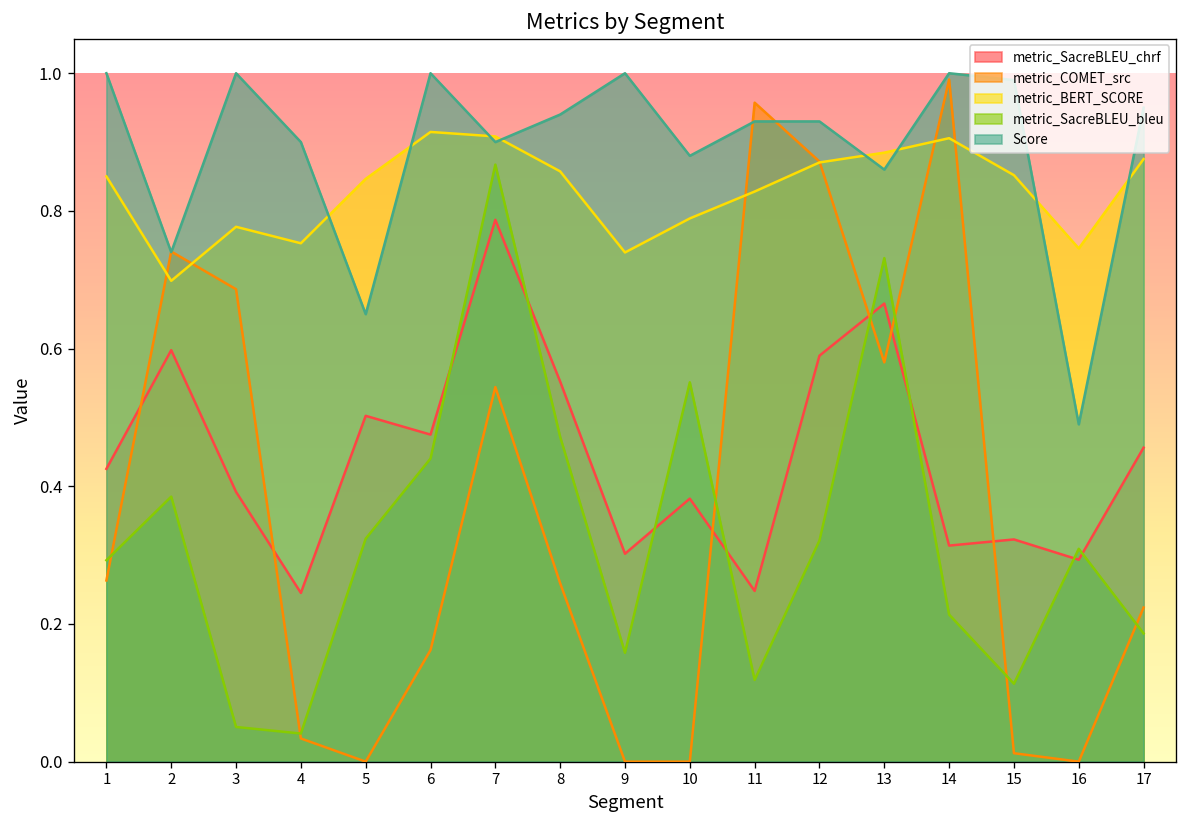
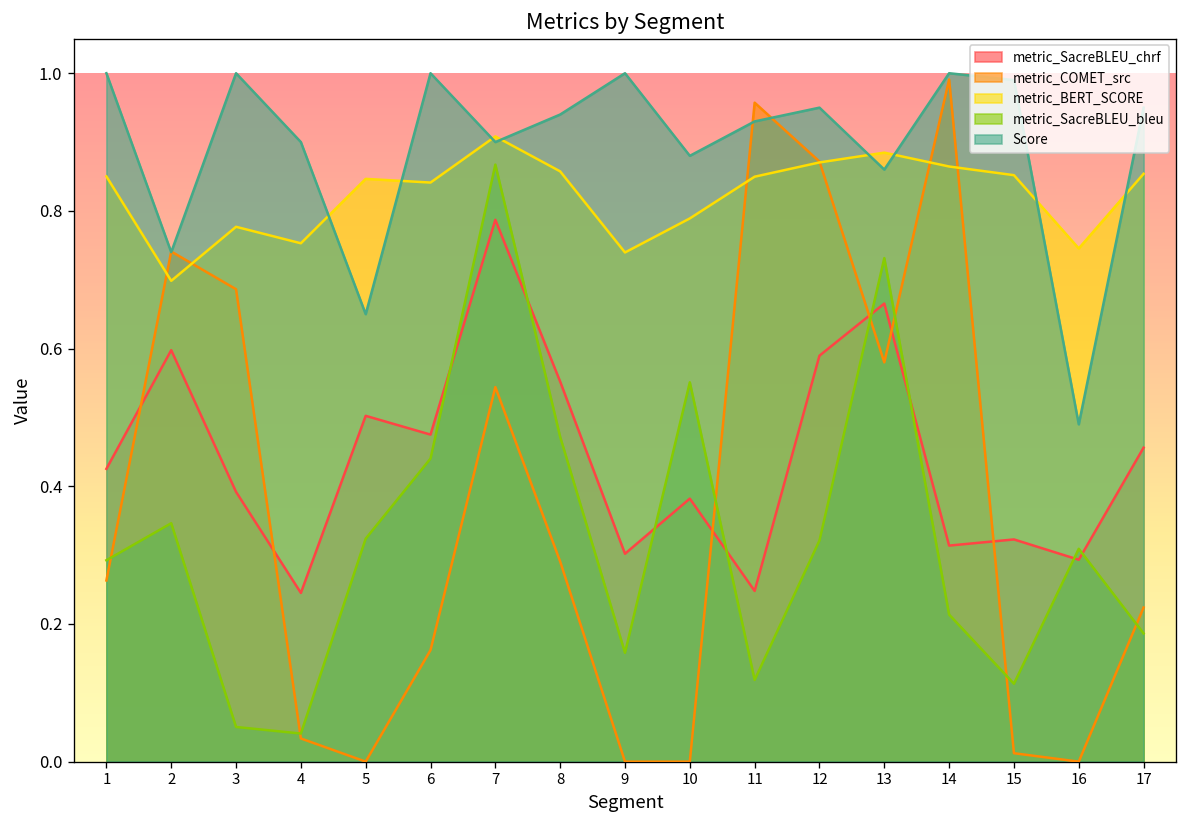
  {
    "metric_SacreBLEU_chrf": {
      "1": 0.43,
      "2": 0.60,
      "3": 0.39,
      "4": 0.25,
      "5": 0.50,
      "6": 0.48,
      "7": 0.79,
      "8": 0.55,
      "9": 0.30,
      "10": 0.38,
      "11": 0.25,
      "12": 0.59,
      "13": 0.67,
      "14": 0.31,
      "15": 0.32,
      "16": 0.29,
      "17": 0.46
    },
    "metric_COMET_src": {
      "1": 0.26,
      "3": 0.69,
      "4": 0.03,
      "5": 0.00,
      "6": 0.16,
      "7": 0.54,
-     "8": 0.26,
+     "8": 0.29,
      "9": 0.00,
      "10": 0.00,
      "11": 0.96,
      "13": 0.58,
      "14": 0.99,
      "15": 0.01,
      "16": 0.00,
      "17": 0.22
    },
    "metric_BERT_SCORE": {
      "1": 0.85,
      "2": 0.70,
      "3": 0.78,
      "4": 0.75,
      "5": 0.85,
-     "6": 0.91,
+     "6": 0.84,
      "7": 0.91,
      "8": 0.86,
      "9": 0.74,
      "10": 0.79,
-     "11": 0.83,
+     "11": 0.85,
      "13": 0.88,
-     "14": 0.91,
+     "14": 0.86,
      "15": 0.85,
      "16": 0.75,
-     "17": 0.88
+     "17": 0.85
    },
    "metric_SacreBLEU_bleu": {
      "1": 0.29,
-     "2": 0.38,
+     "2": 0.35,
      "3": 0.05,
      "4": 0.04,
      "5": 0.32,
      "6": 0.44,
      "7": 0.87,
      "8": 0.47,
      "9": 0.16,
      "10": 0.55,
      "11": 0.12,
      "12": 0.32,
      "13": 0.73,
      "14": 0.21,
      "15": 0.11,
      "16": 0.31,
      "17": 0.19
    },
    "Score": {
      "1": 1.00,
      "3": 1.00,
      "4": 0.90,
      "5": 0.65,
      "6": 1.00,
      "7": 0.90,
      "8": 0.94,
      "9": 1.00,
      "10": 0.88,
      "11": 0.93,
-     "12": 0.93,
+     "12": 0.95,
      "13": 0.86,
      "14": 1.00,
      "16": 0.49
    }
  }
